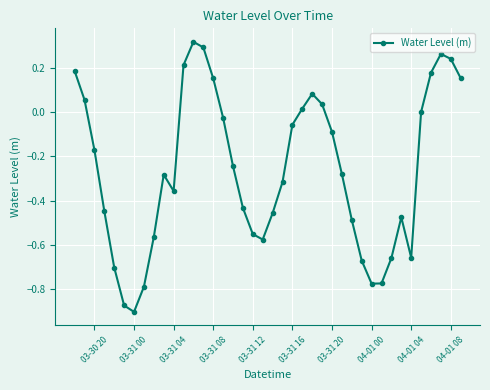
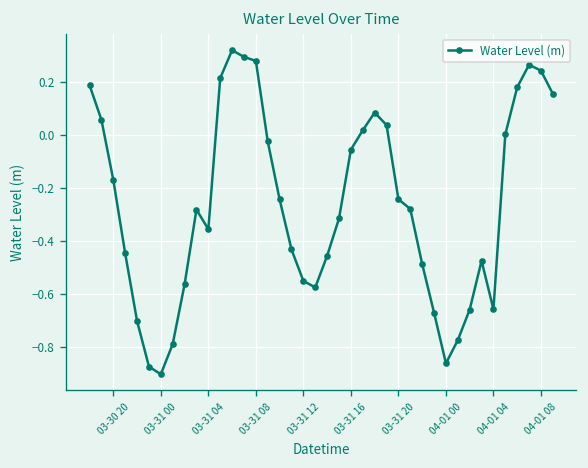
  {
    "03-30 20": -0.17,
    "03-31 00": -0.90,
    "03-31 04": -0.36,
-   "03-31 08": 0.15,
+   "03-31 08": 0.28,
    "03-31 12": -0.55,
    "03-31 16": -0.06,
-   "03-31 20": -0.09,
-   "04-01 00": -0.78,
+   "03-31 20": -0.24,
+   "04-01 00": -0.86,
    "04-01 04": -0.66,
    "04-01 08": 0.24
  }
